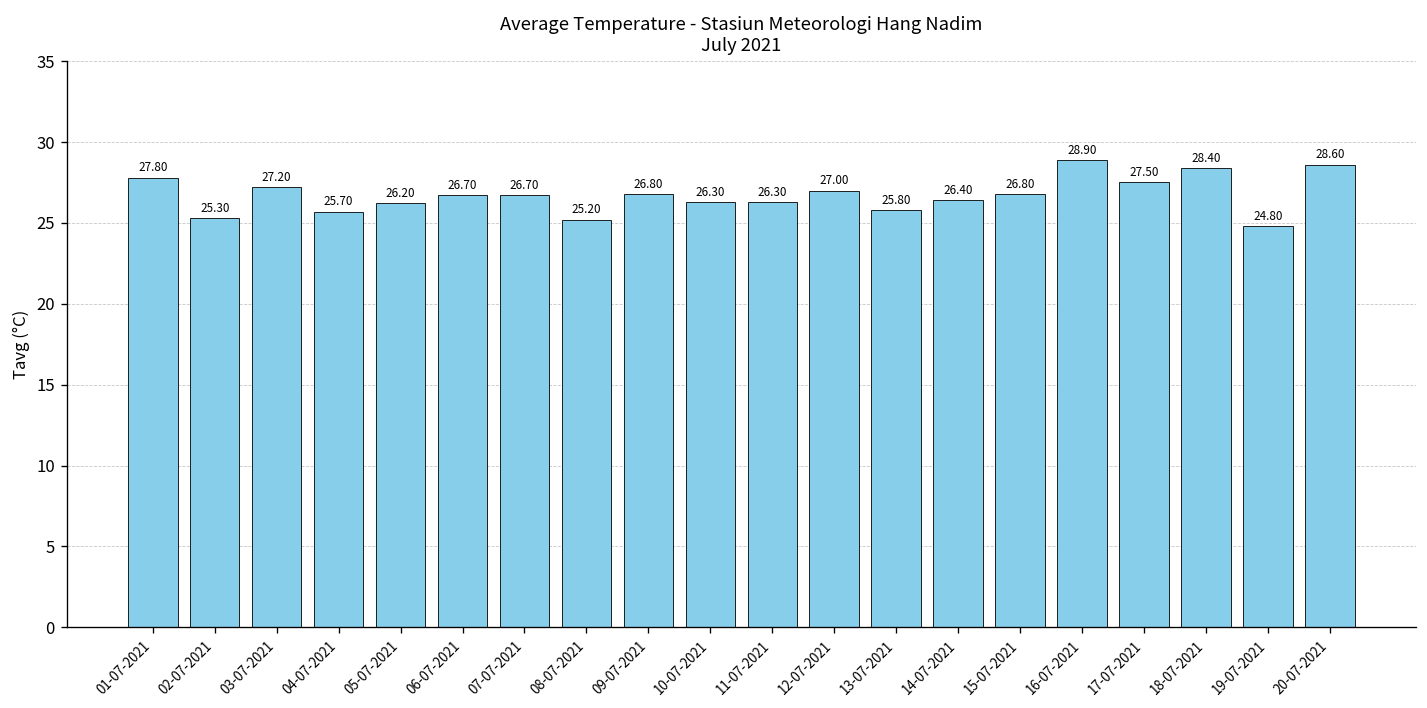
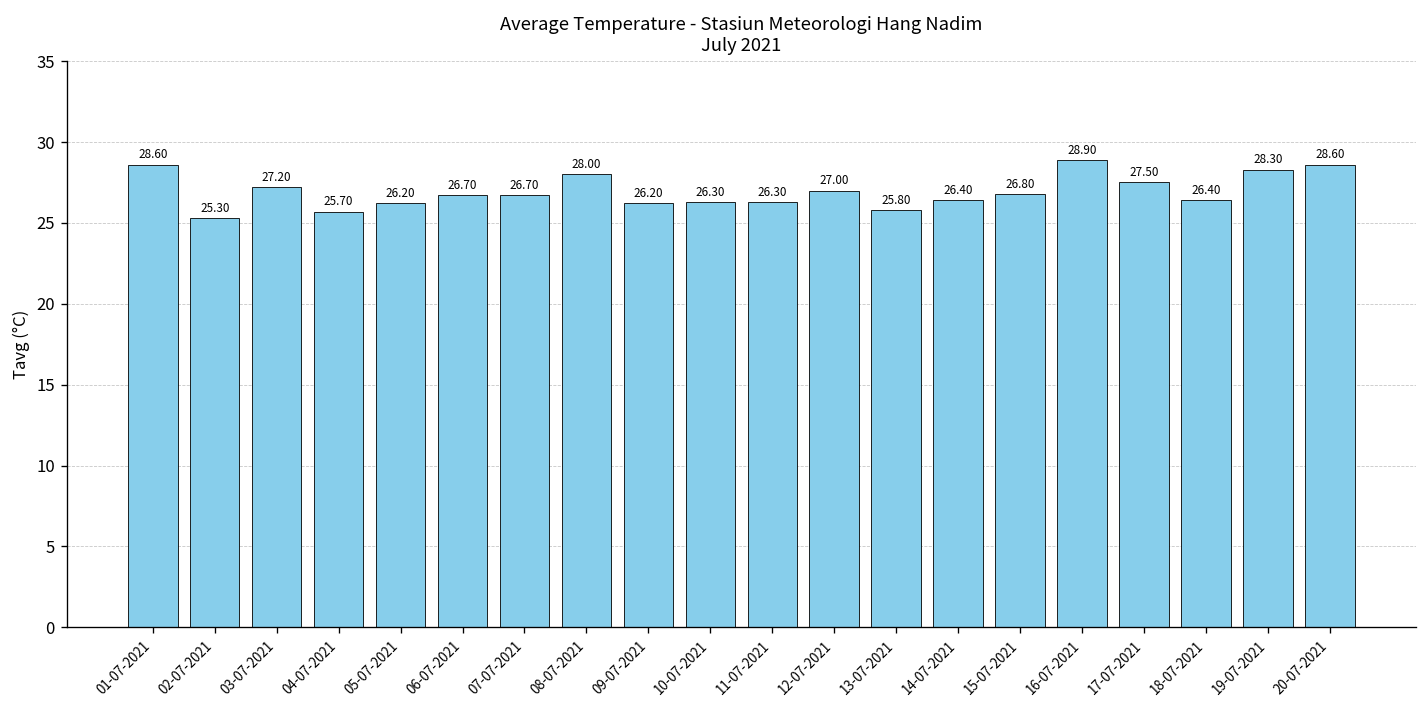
  {
-   "01-07-2021": 27.80,
+   "01-07-2021": 28.60,
    "02-07-2021": 25.30,
    "03-07-2021": 27.20,
    "04-07-2021": 25.70,
    "05-07-2021": 26.20,
    "06-07-2021": 26.70,
    "07-07-2021": 26.70,
-   "08-07-2021": 25.20,
-   "09-07-2021": 26.80,
+   "08-07-2021": 28.00,
+   "09-07-2021": 26.20,
    "10-07-2021": 26.30,
    "11-07-2021": 26.30,
    "12-07-2021": 27.00,
    "13-07-2021": 25.80,
    "14-07-2021": 26.40,
    "15-07-2021": 26.80,
    "16-07-2021": 28.90,
    "17-07-2021": 27.50,
-   "18-07-2021": 28.40,
-   "19-07-2021": 24.80,
+   "18-07-2021": 26.40,
+   "19-07-2021": 28.30,
    "20-07-2021": 28.60
  }
